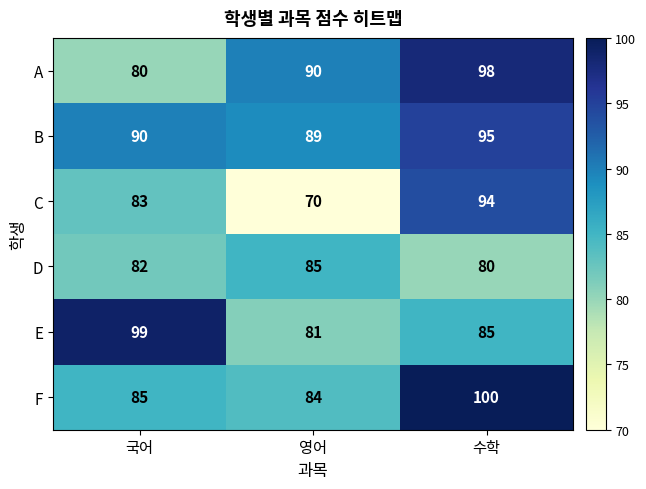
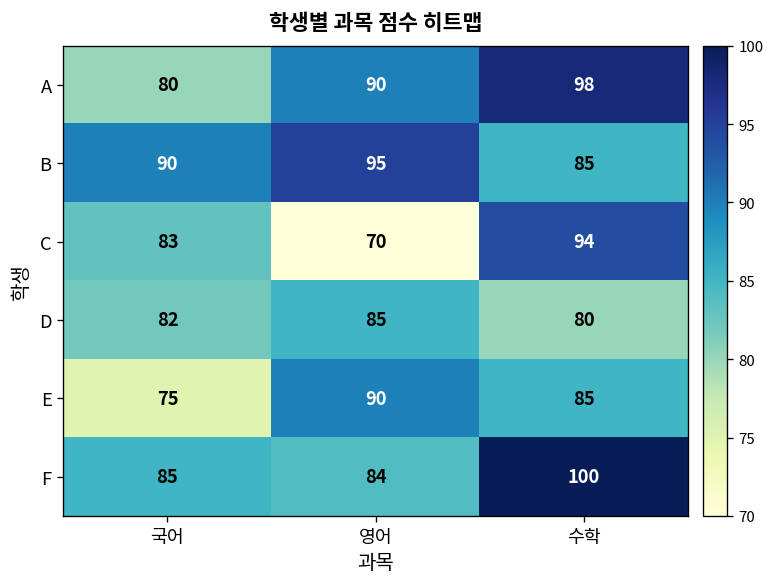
  {
    "A": {
      "국어": 80,
      "영어": 90,
      "수학": 98
    },
    "B": {
      "국어": 90,
-     "영어": 89,
-     "수학": 95
+     "영어": 95,
+     "수학": 85
    },
    "C": {
      "국어": 83,
      "영어": 70,
      "수학": 94
    },
    "D": {
      "국어": 82,
      "영어": 85,
      "수학": 80
    },
    "E": {
-     "국어": 99,
-     "영어": 81,
+     "국어": 75,
+     "영어": 90,
      "수학": 85
    },
    "F": {
      "국어": 85,
      "영어": 84,
      "수학": 100
    }
  }
